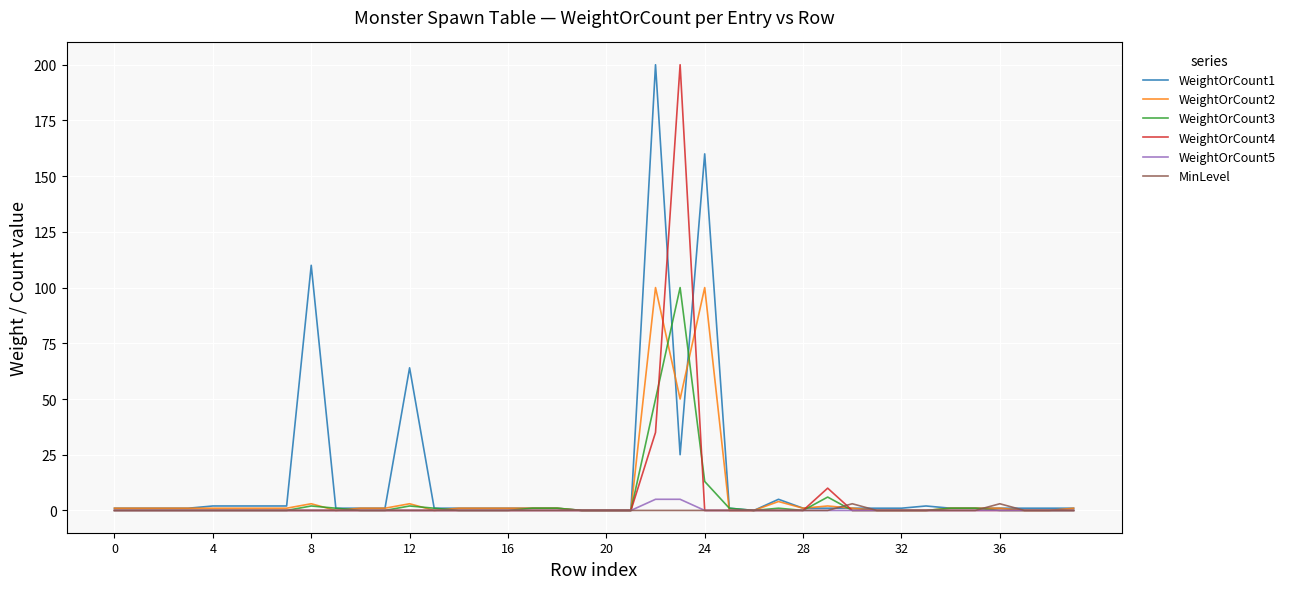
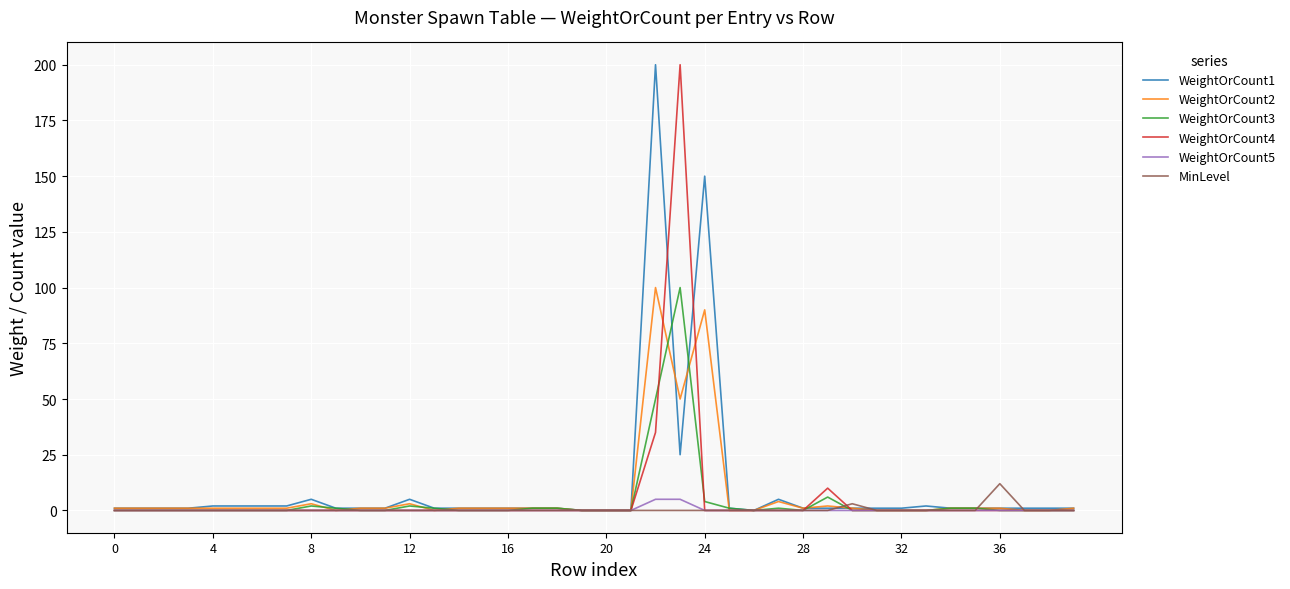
  {
    "WeightOrCount1": {
-     "8": 110,
-     "12": 64,
-     "24": 160
+     "8": 5,
+     "12": 5,
+     "24": 150
    },
    "WeightOrCount2": {
-     "24": 100
+     "24": 90
    },
    "WeightOrCount3": {
-     "24": 13
+     "24": 4
    },
    "MinLevel": {
-     "36": 3
+     "36": 12
    }
  }
